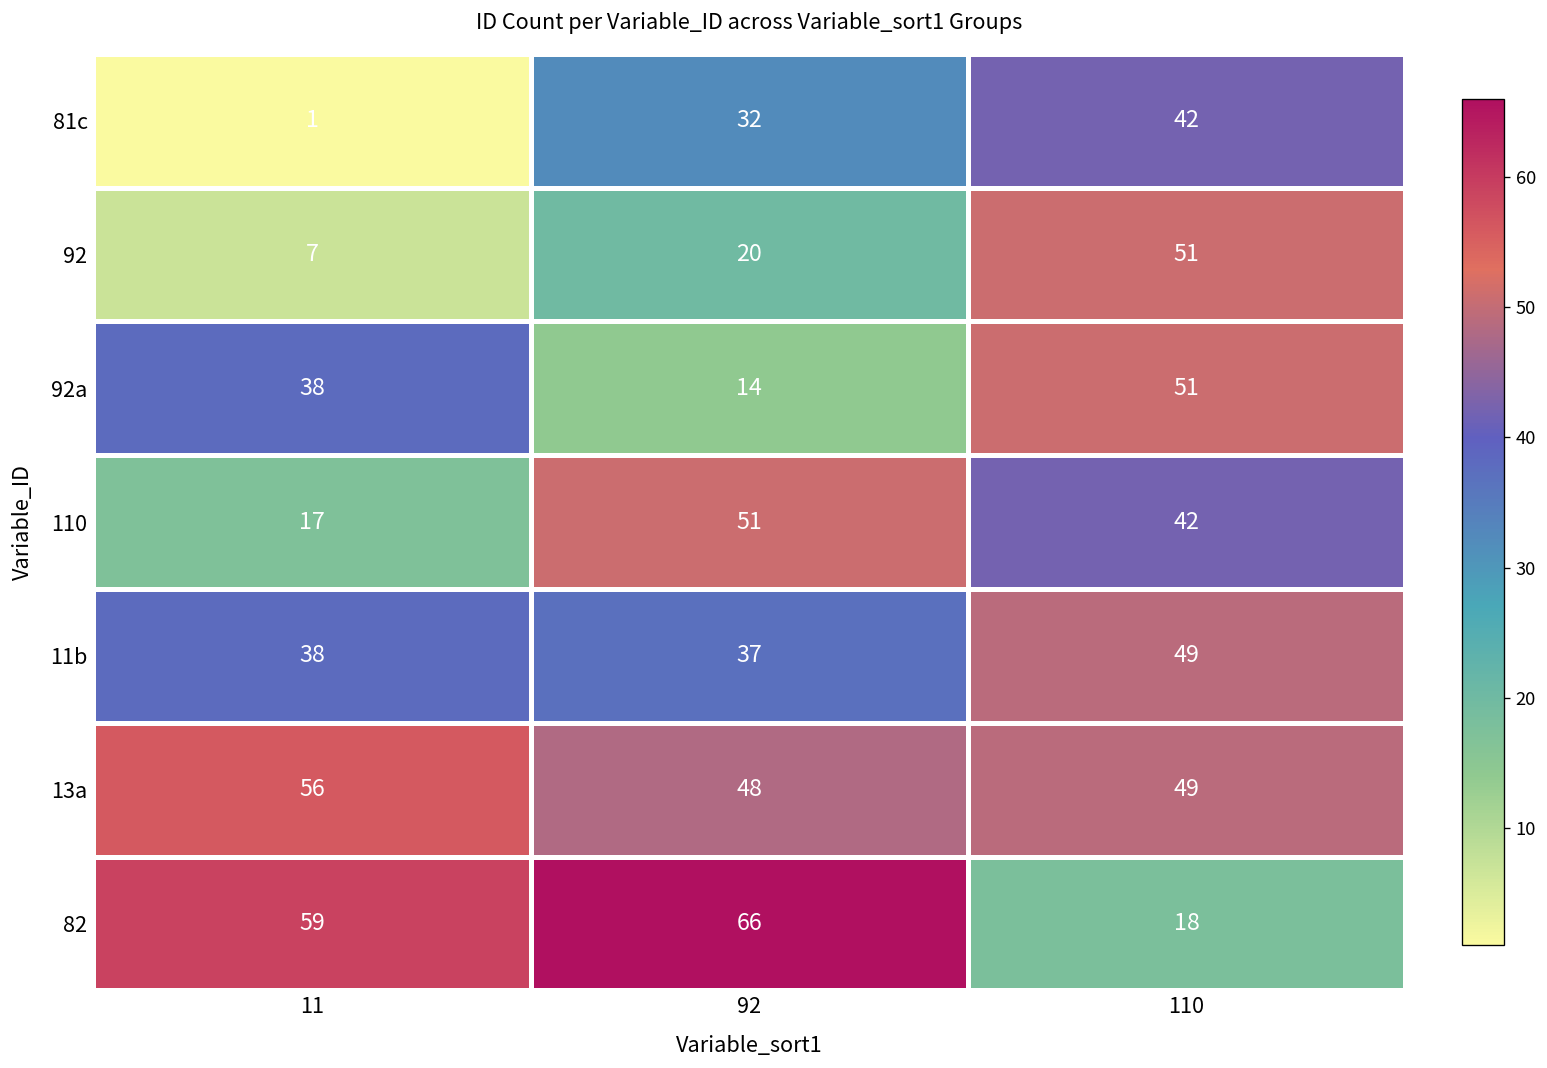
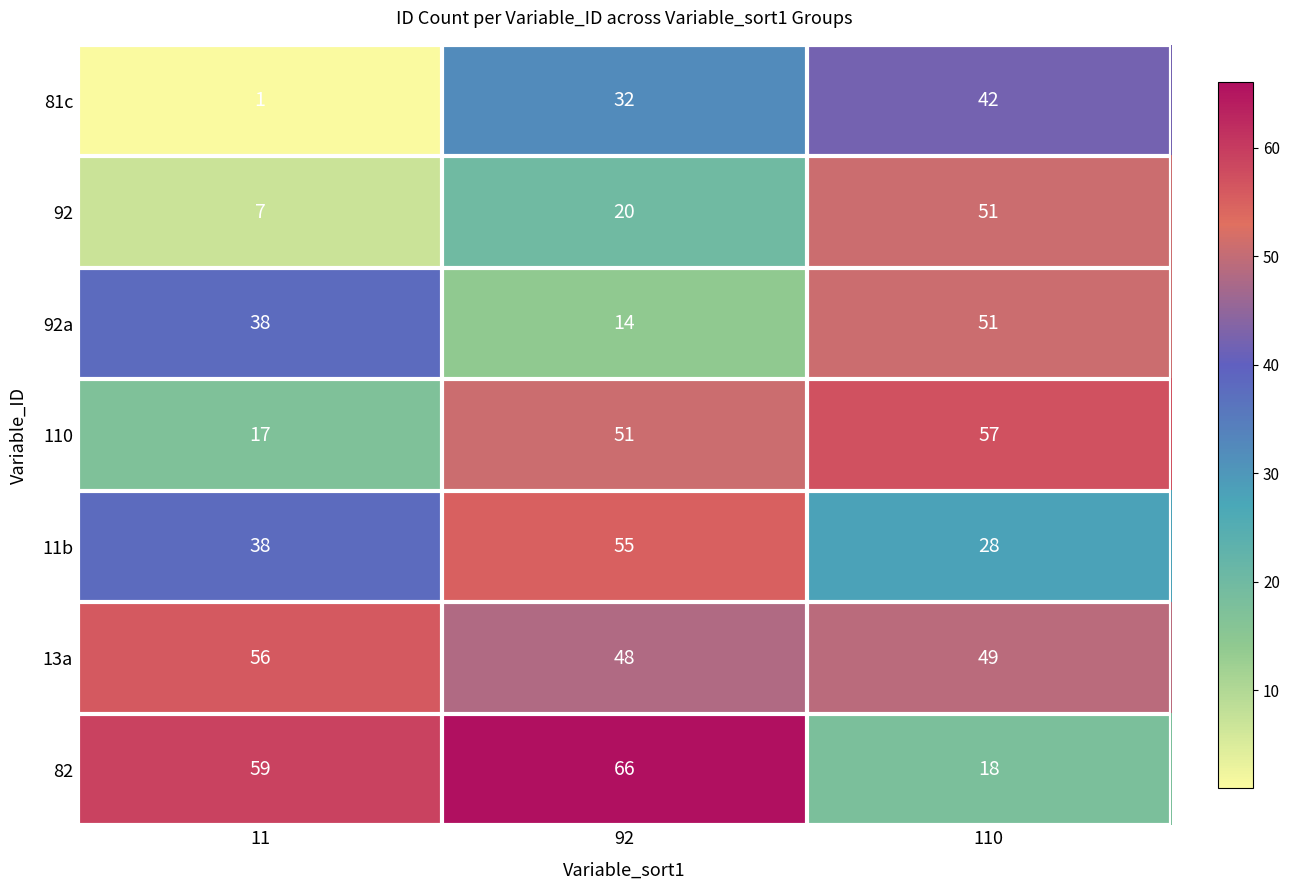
  {
    "81c": {
      "11": 1,
      "92": 32,
      "110": 42
    },
    "92": {
      "11": 7,
      "92": 20,
      "110": 51
    },
    "92a": {
      "11": 38,
      "92": 14,
      "110": 51
    },
    "110": {
      "11": 17,
      "92": 51,
-     "110": 42
+     "110": 57
    },
    "11b": {
      "11": 38,
-     "92": 37,
-     "110": 49
+     "92": 55,
+     "110": 28
    },
    "13a": {
      "11": 56,
      "92": 48,
      "110": 49
    },
    "82": {
      "11": 59,
      "92": 66,
      "110": 18
    }
  }
